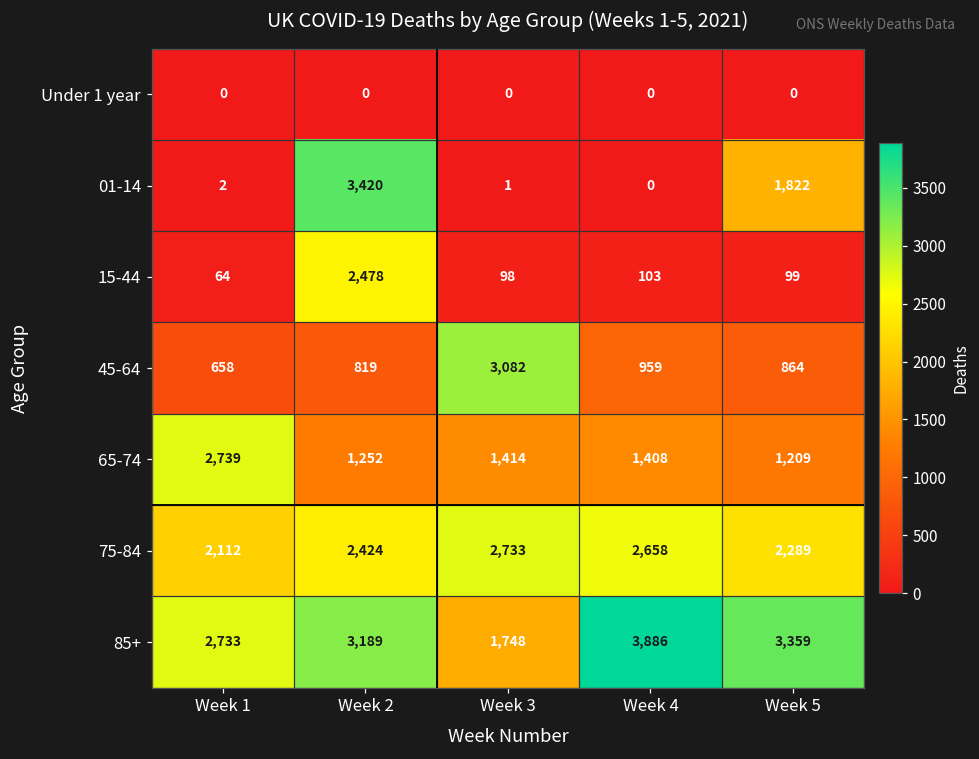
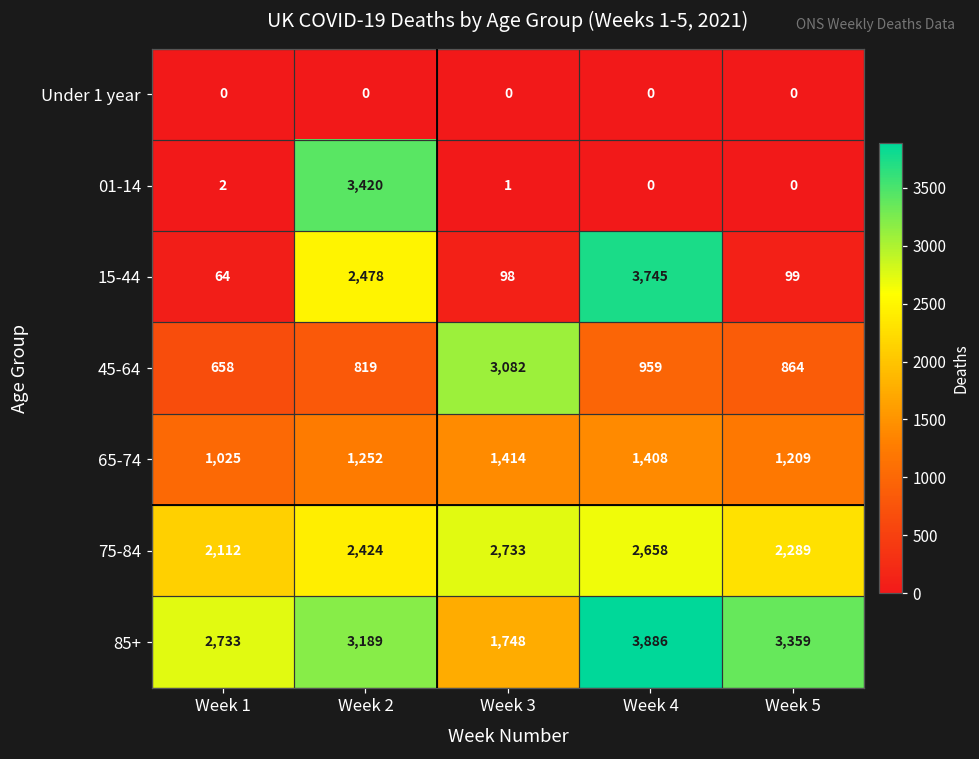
  {
    "Under 1 year": {
      "Week 1": "0",
      "Week 2": "0",
      "Week 3": "0",
      "Week 4": "0",
      "Week 5": "0"
    },
    "01-14": {
      "Week 1": "2",
      "Week 2": "3,420",
      "Week 3": "1",
      "Week 4": "0",
-     "Week 5": "1,822"
+     "Week 5": "0"
    },
    "15-44": {
      "Week 1": "64",
      "Week 2": "2,478",
      "Week 3": "98",
-     "Week 4": "103",
+     "Week 4": "3,745",
      "Week 5": "99"
    },
    "45-64": {
      "Week 1": "658",
      "Week 2": "819",
      "Week 3": "3,082",
      "Week 4": "959",
      "Week 5": "864"
    },
    "65-74": {
-     "Week 1": "2,739",
+     "Week 1": "1,025",
      "Week 2": "1,252",
      "Week 3": "1,414",
      "Week 4": "1,408",
      "Week 5": "1,209"
    },
    "75-84": {
      "Week 1": "2,112",
      "Week 2": "2,424",
      "Week 3": "2,733",
      "Week 4": "2,658",
      "Week 5": "2,289"
    },
    "85+": {
      "Week 1": "2,733",
      "Week 2": "3,189",
      "Week 3": "1,748",
      "Week 4": "3,886",
      "Week 5": "3,359"
    }
  }
